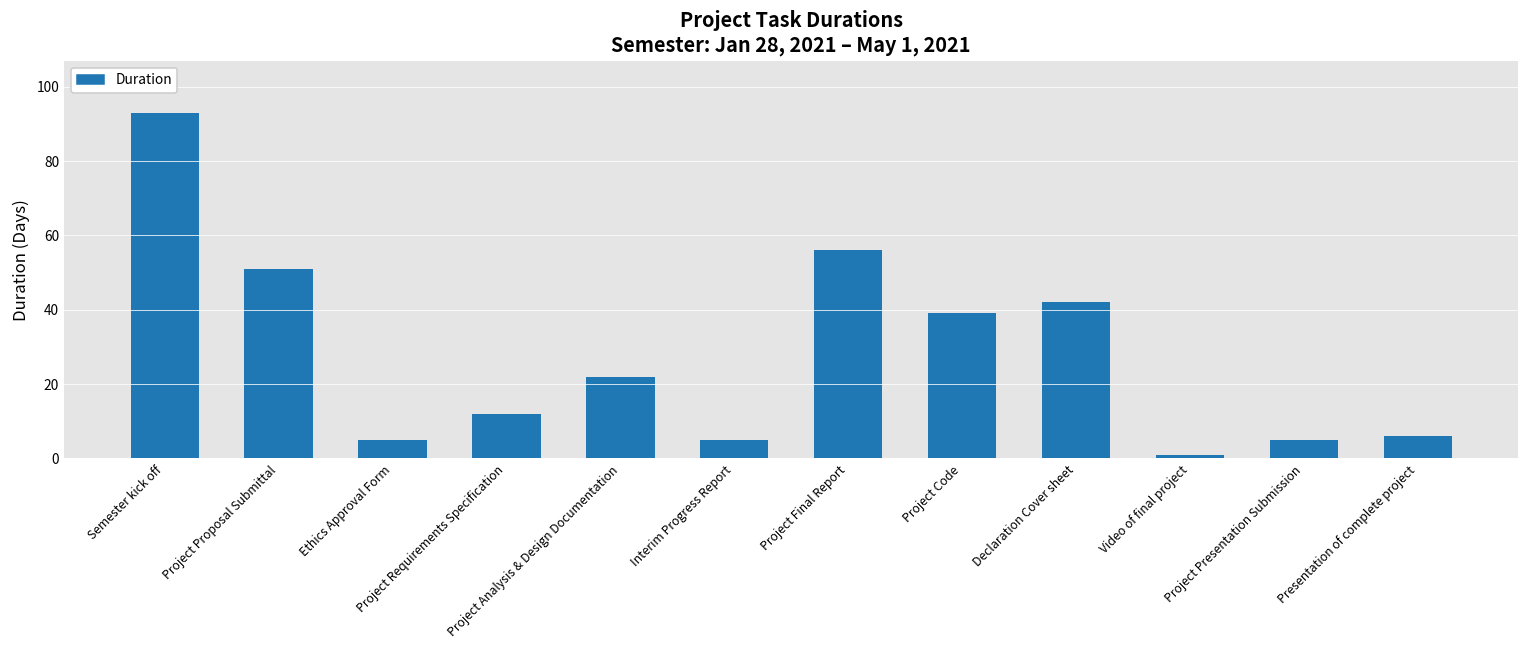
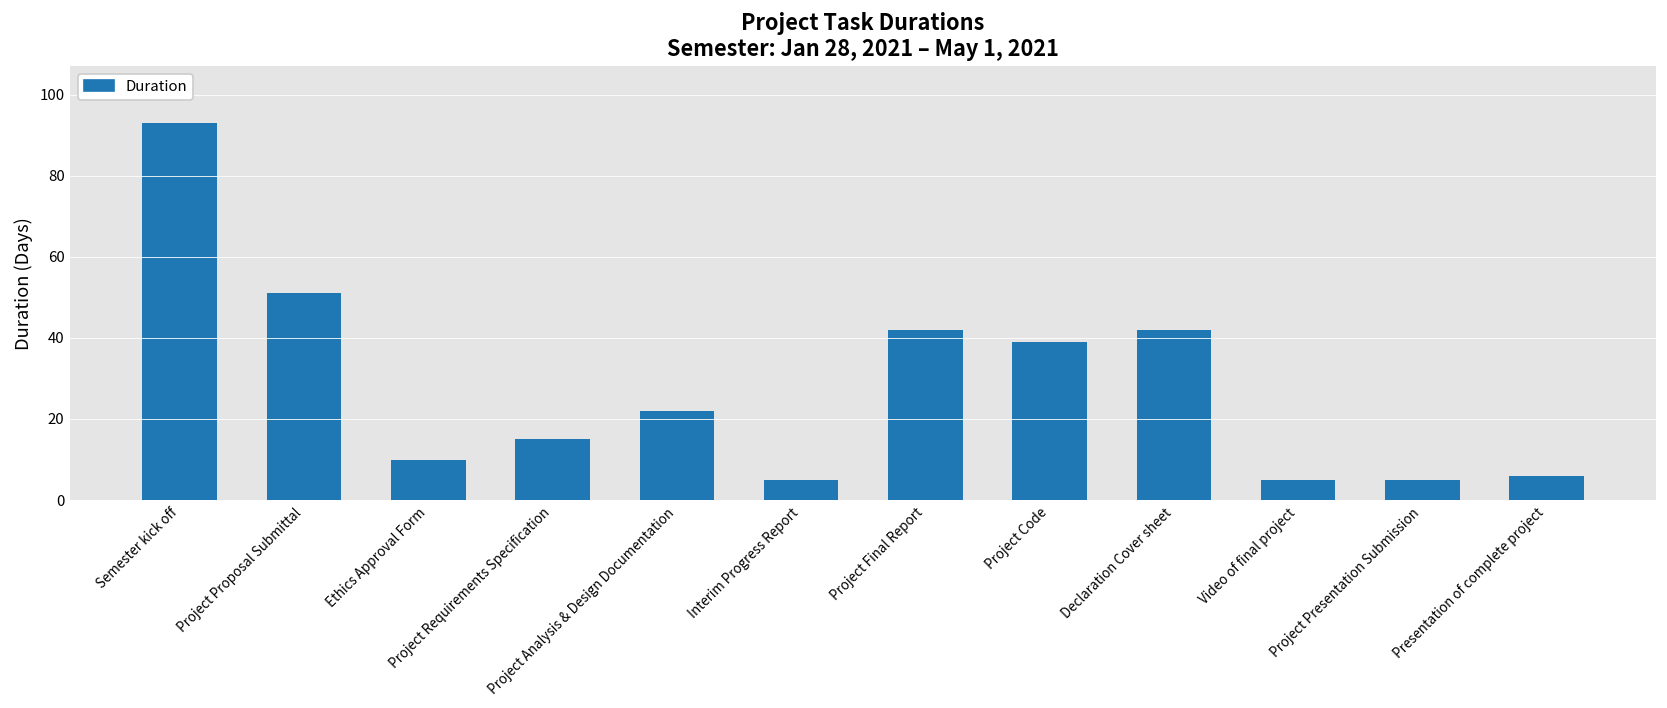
  {
    "Semester kick off": 93,
    "Project Proposal Submittal": 51,
-   "Ethics Approval Form": 5,
-   "Project Requirements Specification": 12,
+   "Ethics Approval Form": 10,
+   "Project Requirements Specification": 15,
    "Project Analysis & Design Documentation": 22,
    "Interim Progress Report": 5,
-   "Project Final Report": 56,
+   "Project Final Report": 42,
    "Project Code": 39,
    "Declaration Cover sheet": 42,
-   "Video of final project": 1,
+   "Video of final project": 5,
    "Project Presentation Submission": 5,
    "Presentation of complete project": 6
  }
